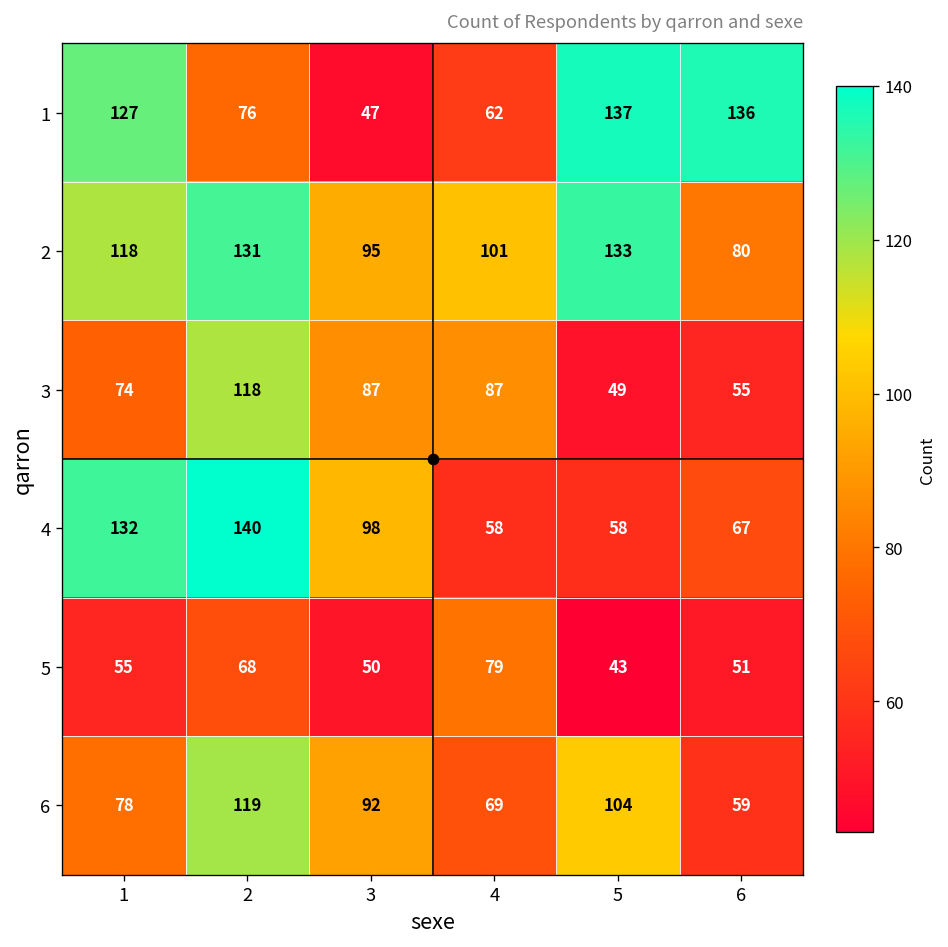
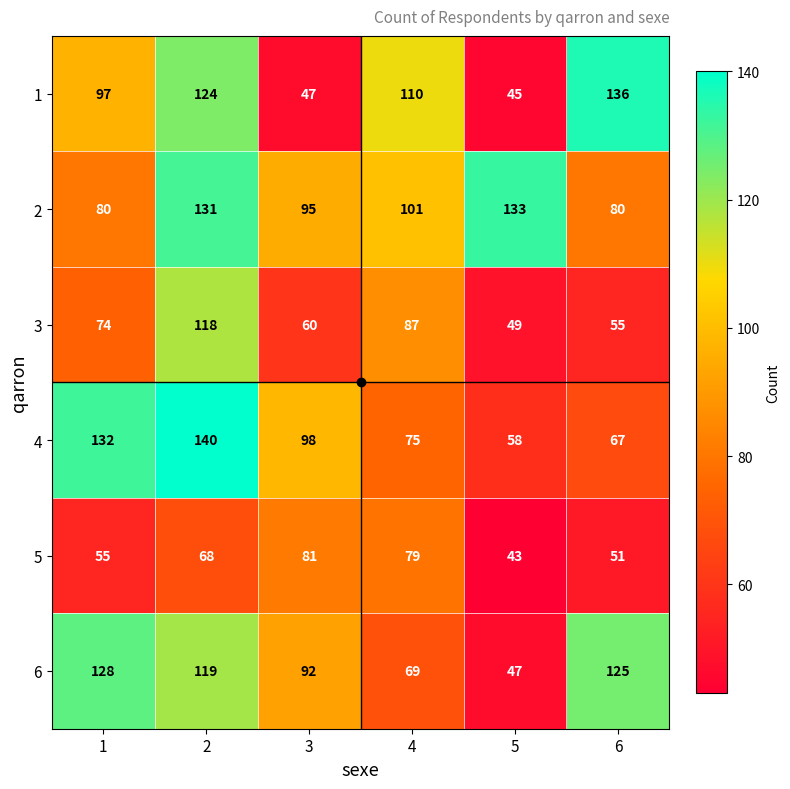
  {
    "1": {
-     "1": 127,
-     "2": 76,
+     "1": 97,
+     "2": 124,
      "3": 47,
-     "4": 62,
-     "5": 137,
+     "4": 110,
+     "5": 45,
      "6": 136
    },
    "2": {
-     "1": 118,
+     "1": 80,
      "2": 131,
      "3": 95,
      "4": 101,
      "5": 133,
      "6": 80
    },
    "3": {
      "1": 74,
      "2": 118,
-     "3": 87,
+     "3": 60,
      "4": 87,
      "5": 49,
      "6": 55
    },
    "4": {
      "1": 132,
      "2": 140,
      "3": 98,
-     "4": 58,
+     "4": 75,
      "5": 58,
      "6": 67
    },
    "5": {
      "1": 55,
      "2": 68,
-     "3": 50,
+     "3": 81,
      "4": 79,
      "5": 43,
      "6": 51
    },
    "6": {
-     "1": 78,
+     "1": 128,
      "2": 119,
      "3": 92,
      "4": 69,
-     "5": 104,
-     "6": 59
+     "5": 47,
+     "6": 125
    }
  }
